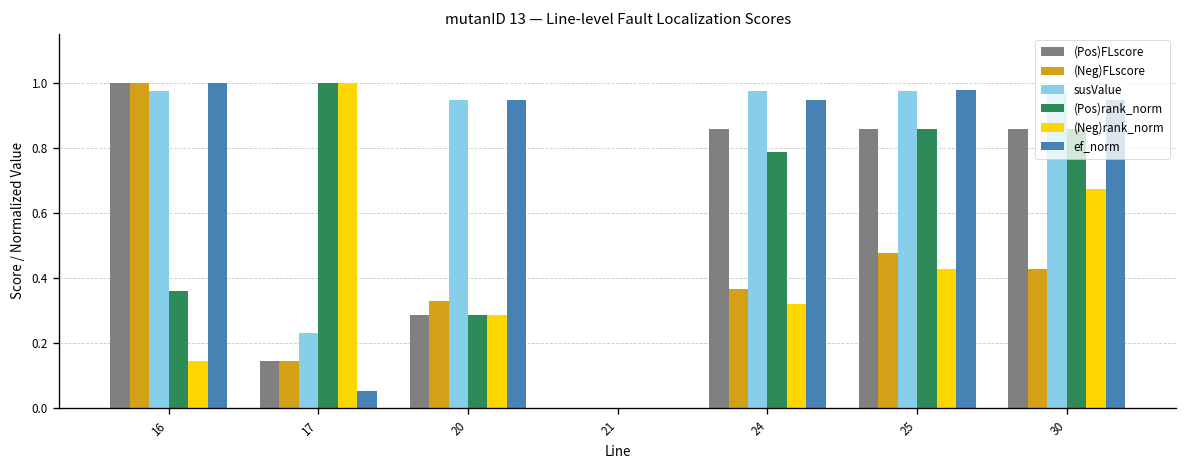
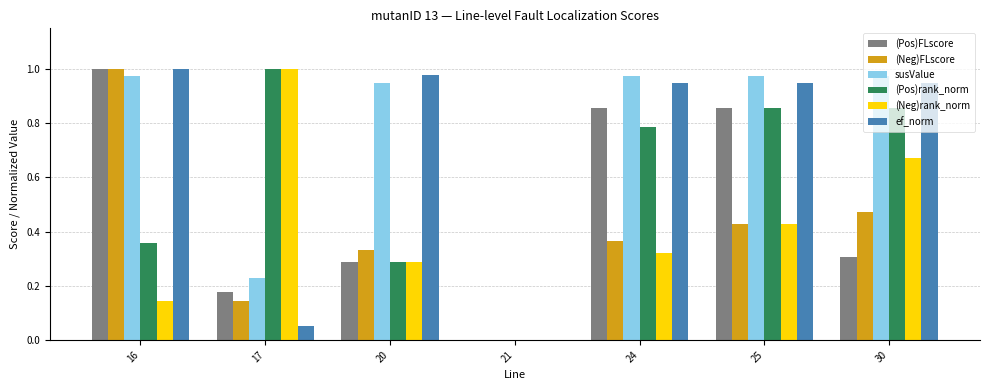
  {
    "(Pos)FLscore": {
      "16": 1.00,
-     "17": 0.14,
+     "17": 0.18,
      "20": 0.29,
      "21": 0.00,
      "24": 0.86,
      "25": 0.86,
-     "30": 0.86
+     "30": 0.31
    },
    "(Neg)FLscore": {
      "16": 1.00,
      "17": 0.14,
      "20": 0.33,
      "21": 0.00,
      "24": 0.37,
-     "25": 0.48,
-     "30": 0.43
+     "25": 0.43,
+     "30": 0.47
    },
    "susValue": {
      "16": 0.97,
      "17": 0.23,
      "20": 0.95,
      "21": 0.00,
      "24": 0.97,
      "25": 0.97
    },
    "(Pos)rank_norm": {
      "16": 0.36,
      "17": 1.00,
      "20": 0.29,
      "21": 0.00,
      "24": 0.79,
      "25": 0.86
    },
    "(Neg)rank_norm": {
      "16": 0.14,
      "17": 1.00,
      "20": 0.29,
      "21": 0.00,
      "24": 0.32,
      "25": 0.43,
      "30": 0.67
    },
    "ef_norm": {
      "16": 1.00,
      "17": 0.05,
-     "20": 0.95,
+     "20": 0.98,
      "21": 0.00,
      "24": 0.95,
-     "25": 0.98
+     "25": 0.95
    }
  }
